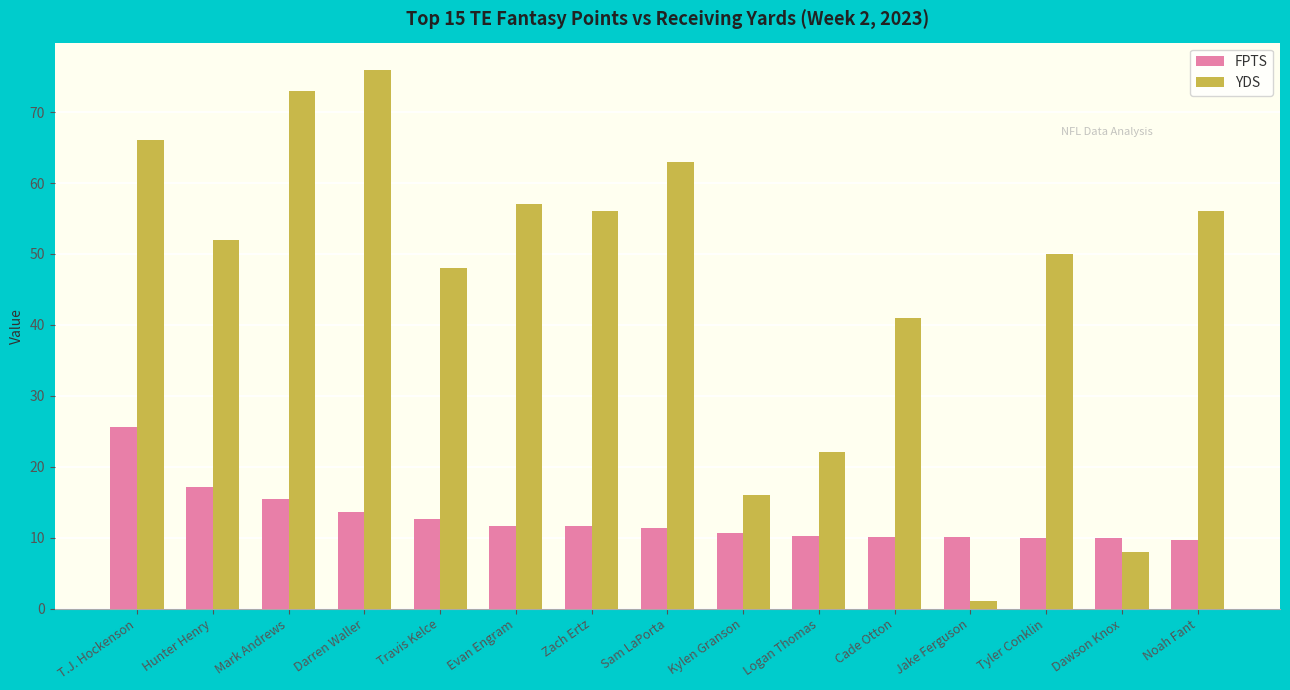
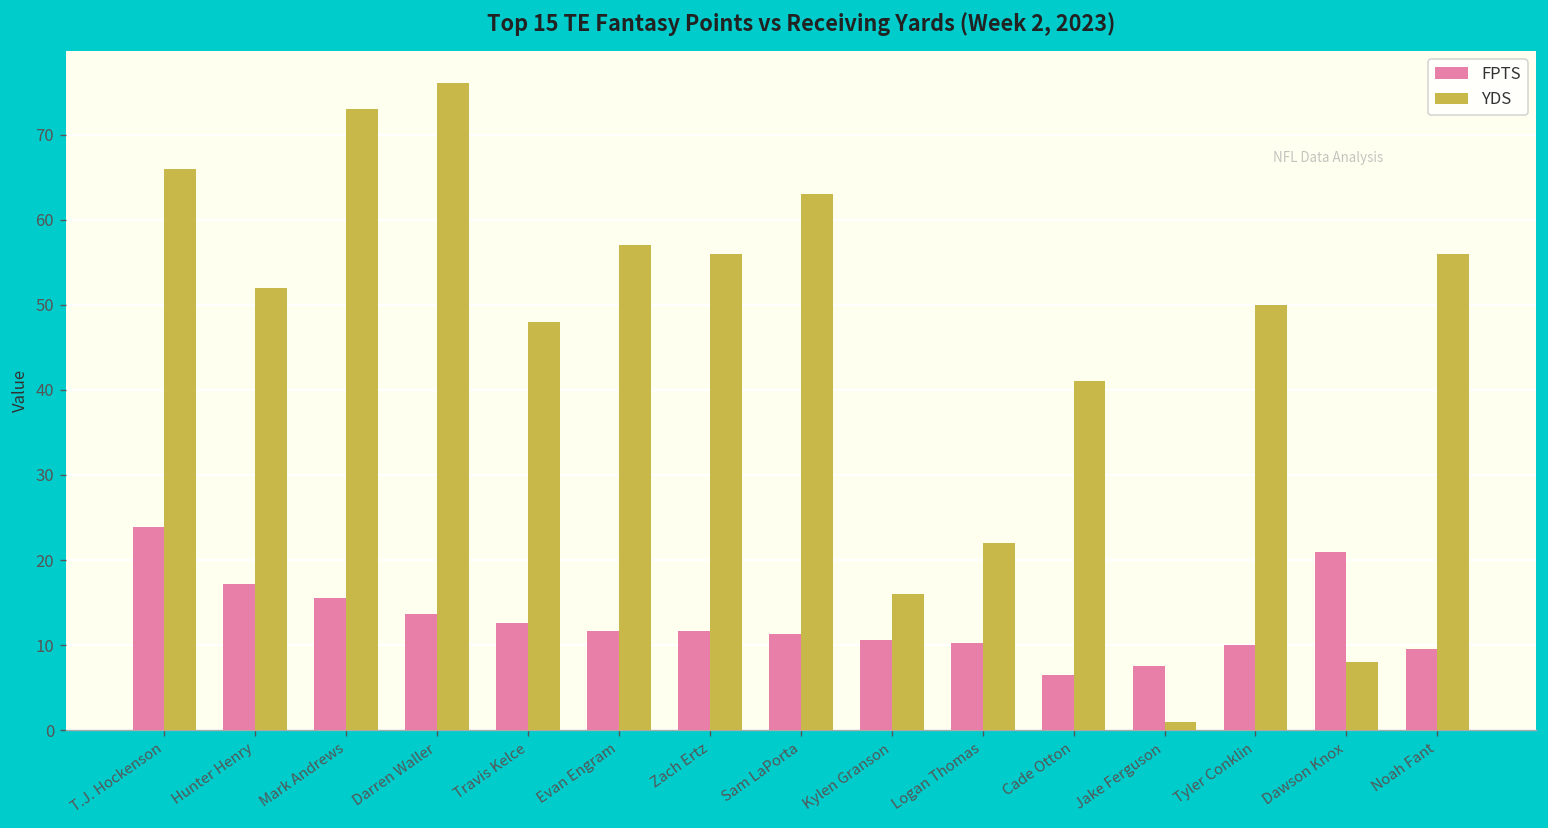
  {
    "FPTS": {
-     "T.J. Hockenson": 26,
+     "T.J. Hockenson": 24,
      "Hunter Henry": 17,
      "Mark Andrews": 16,
      "Darren Waller": 14,
      "Travis Kelce": 13,
      "Evan Engram": 12,
      "Zach Ertz": 12,
      "Sam LaPorta": 11,
      "Kylen Granson": 11,
      "Logan Thomas": 10,
-     "Cade Otton": 10,
-     "Jake Ferguson": 10,
+     "Cade Otton": 7,
+     "Jake Ferguson": 8,
      "Tyler Conklin": 10,
-     "Dawson Knox": 10,
+     "Dawson Knox": 21,
      "Noah Fant": 10
    },
    "YDS": {
      "T.J. Hockenson": 66,
      "Hunter Henry": 52,
      "Mark Andrews": 73,
      "Darren Waller": 76,
      "Travis Kelce": 48,
      "Evan Engram": 57,
      "Zach Ertz": 56,
      "Sam LaPorta": 63,
      "Kylen Granson": 16,
      "Logan Thomas": 22,
      "Cade Otton": 41,
      "Jake Ferguson": 1,
      "Tyler Conklin": 50,
      "Dawson Knox": 8,
      "Noah Fant": 56
    }
  }
